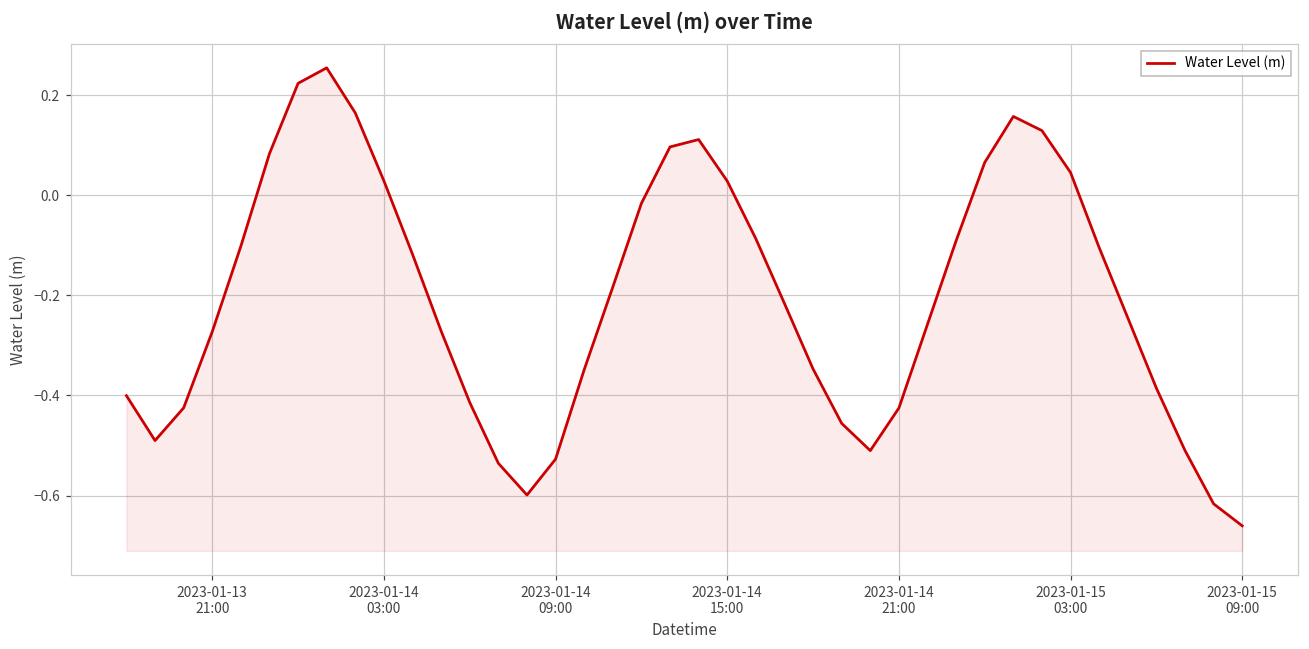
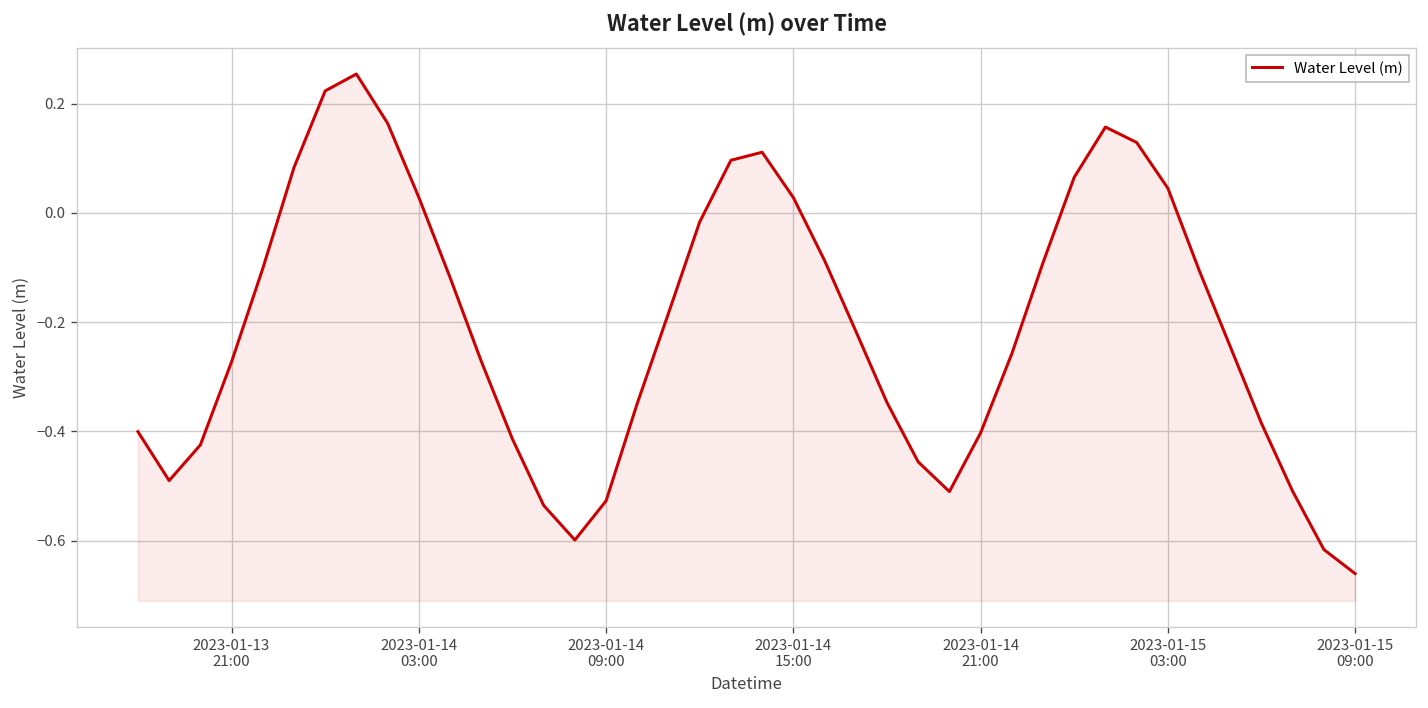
  {
    "2023-01-13 21:00": -0.27,
    "2023-01-14 03:00": 0.03,
    "2023-01-14 09:00": -0.53,
    "2023-01-14 15:00": 0.03,
-   "2023-01-14 21:00": -0.43,
+   "2023-01-14 21:00": -0.40,
    "2023-01-15 03:00": 0.05,
    "2023-01-15 09:00": -0.66
  }
